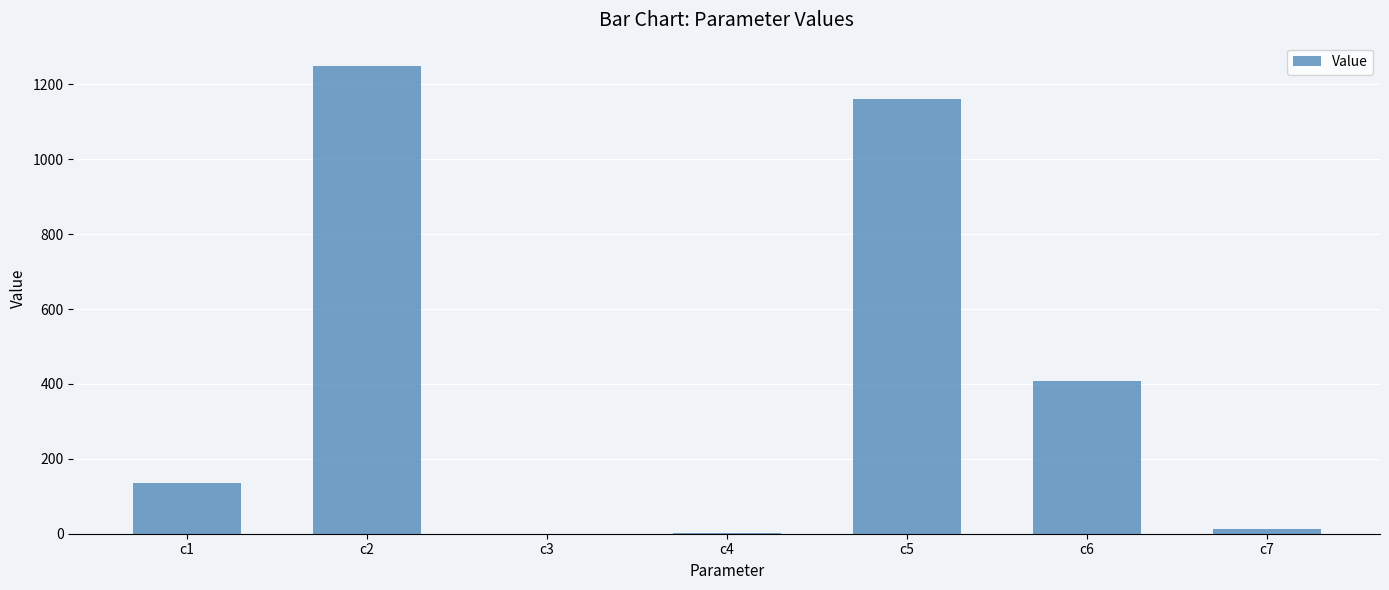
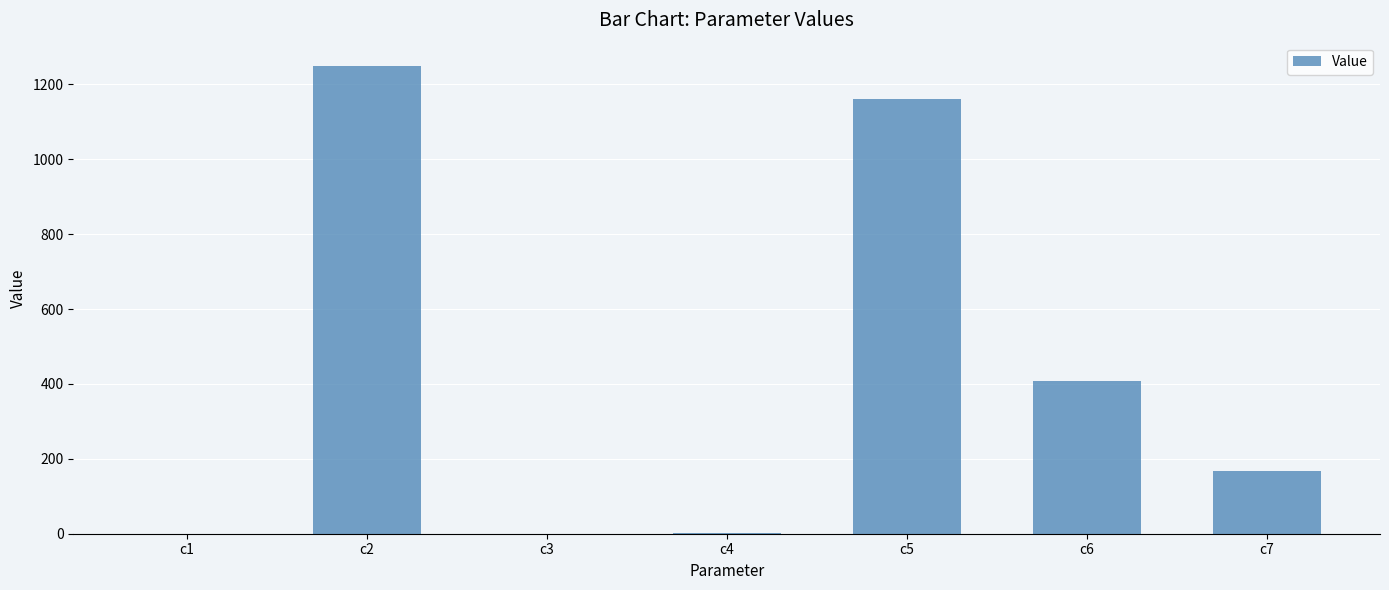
  {
-   "c1": 140,
+   "c1": 0,
    "c2": 1250,
    "c5": 1160,
    "c6": 410,
-   "c7": 10
+   "c7": 170
  }
